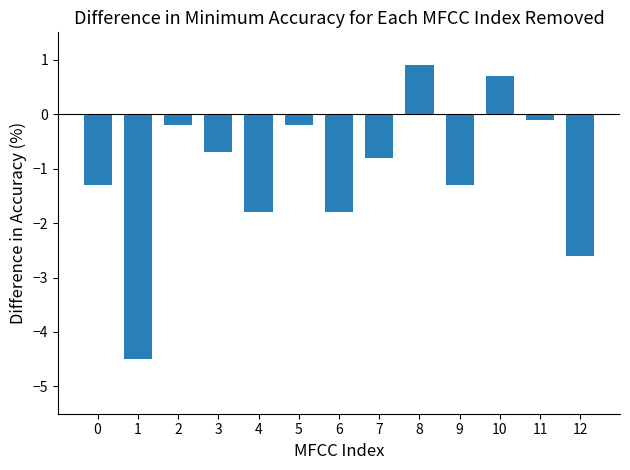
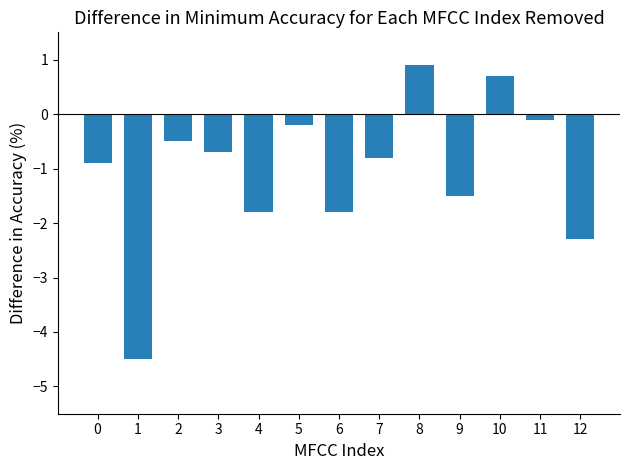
  {
-   "0": -1.3,
+   "0": -0.9,
    "1": -4.5,
-   "2": -0.2,
+   "2": -0.5,
    "3": -0.7,
    "4": -1.8,
    "5": -0.2,
    "6": -1.8,
    "7": -0.8,
    "8": 0.9,
-   "9": -1.3,
+   "9": -1.5,
    "10": 0.7,
    "11": -0.1,
-   "12": -2.6
+   "12": -2.3
  }
